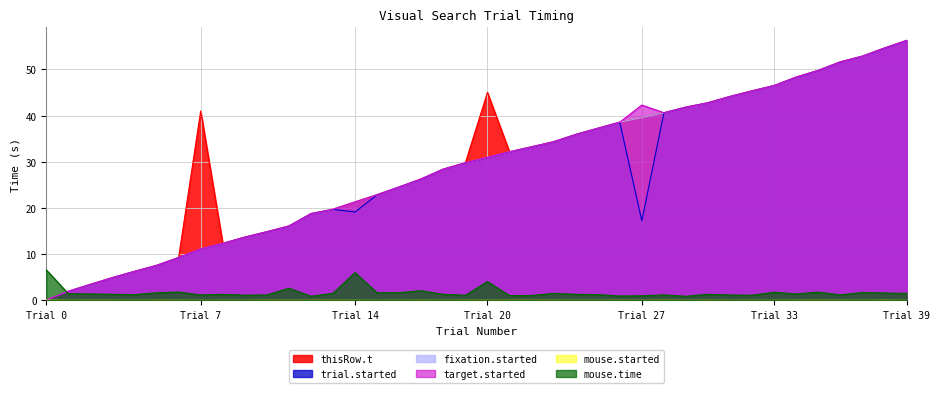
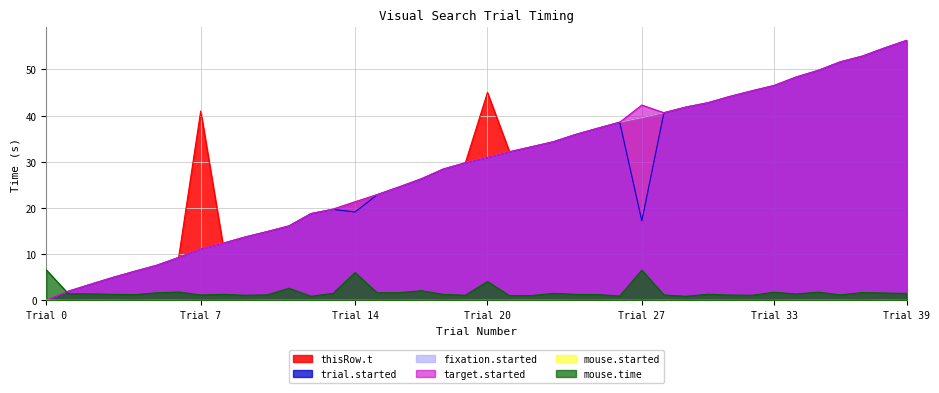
  {
    "thisRow.t": {
      "Trial 7": 41,
      "Trial 20": 45
    },
    "trial.started": {
      "Trial 14": 19,
      "Trial 27": 17
    },
    "target.started": {
      "Trial 27": 42
    },
    "mouse.started": {
      "Trial 7": 0,
      "Trial 14": 0,
      "Trial 20": 0,
      "Trial 27": 0,
      "Trial 33": 0,
      "Trial 39": 0
    },
    "mouse.time": {
      "Trial 0": 7,
      "Trial 7": 1,
      "Trial 14": 6,
      "Trial 20": 4,
-     "Trial 27": 1,
+     "Trial 27": 7,
      "Trial 33": 2,
      "Trial 39": 2
    }
  }
